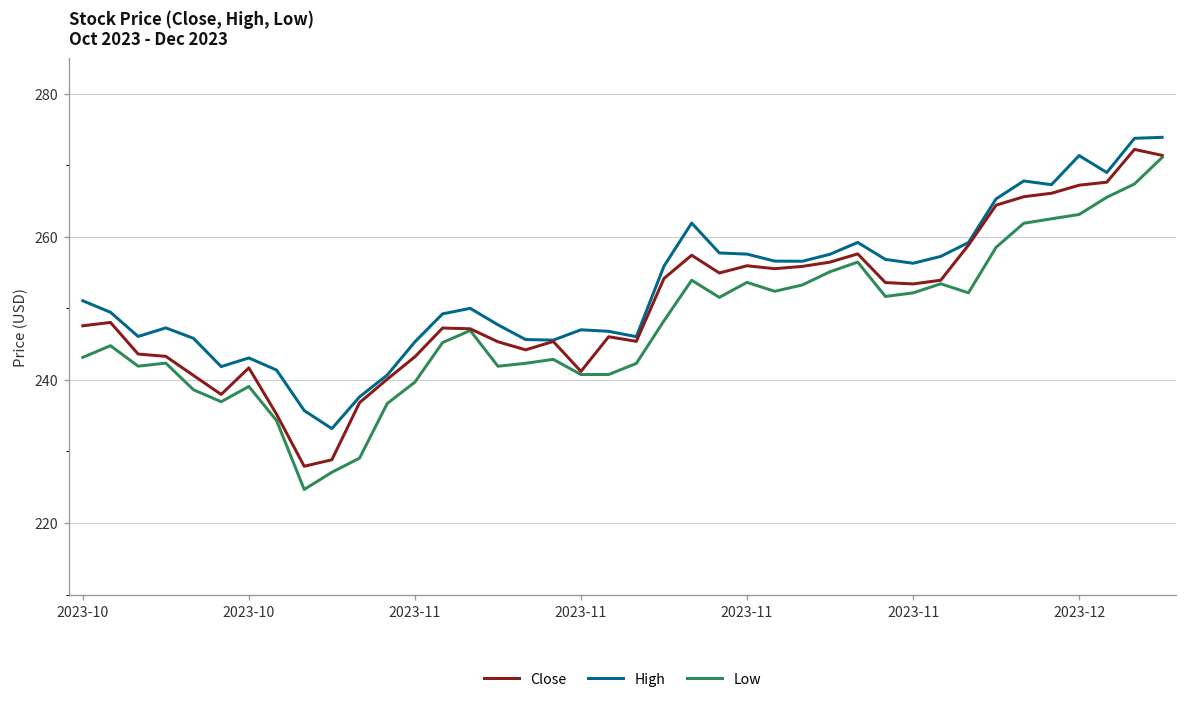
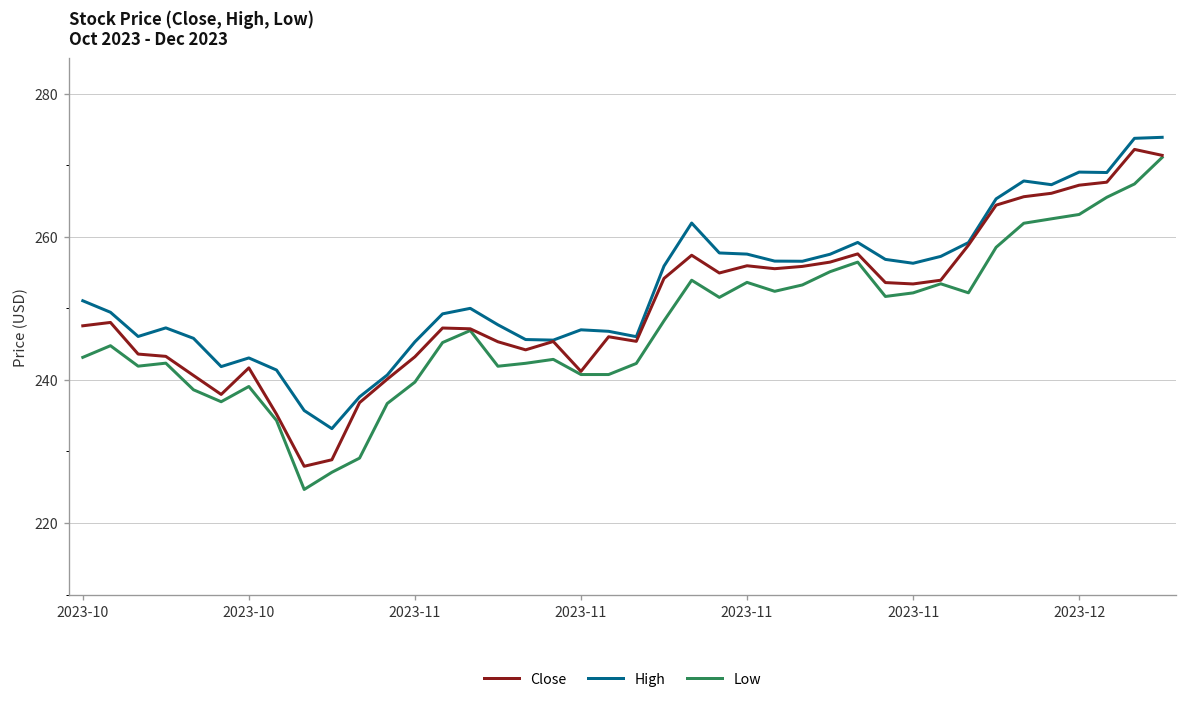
  {
    "Close": {
      "2023-12": 267
    },
    "High": {
-     "2023-12": 271
+     "2023-12": 269
    },
    "Low": {
      "2023-12": 263
    }
  }
